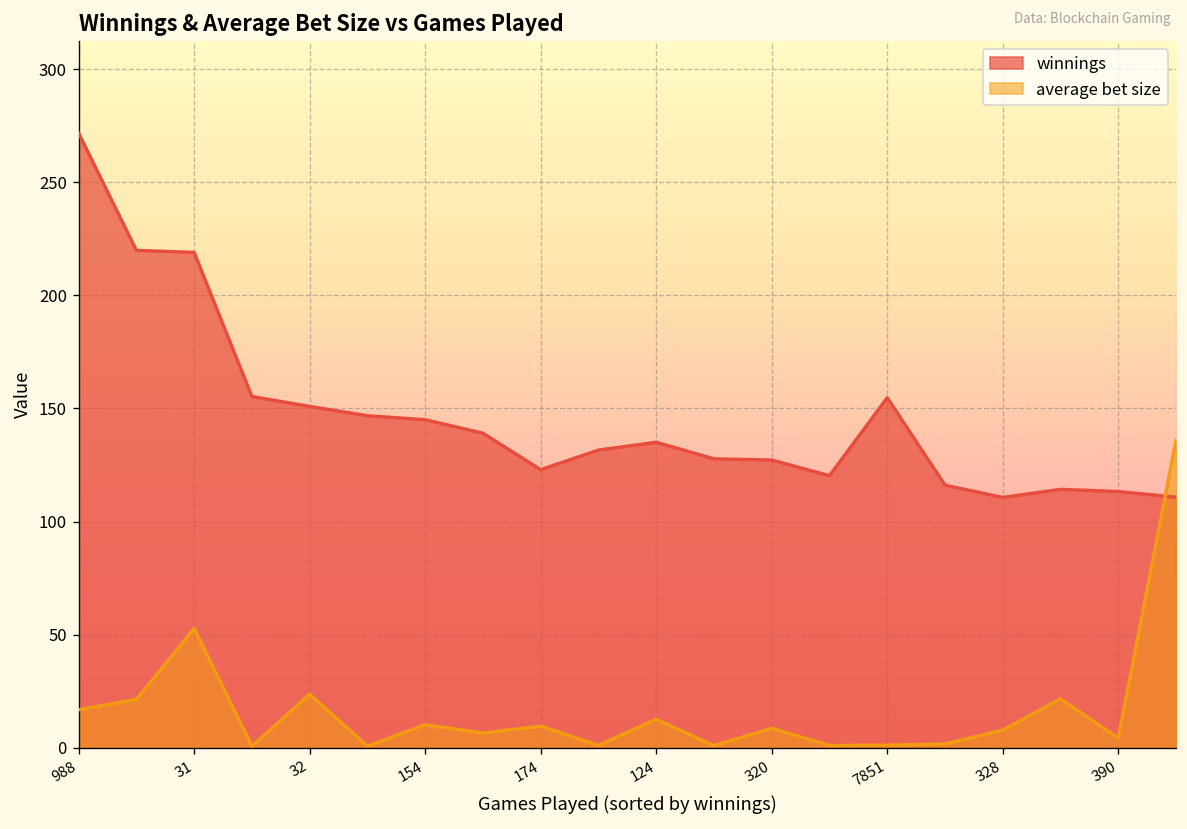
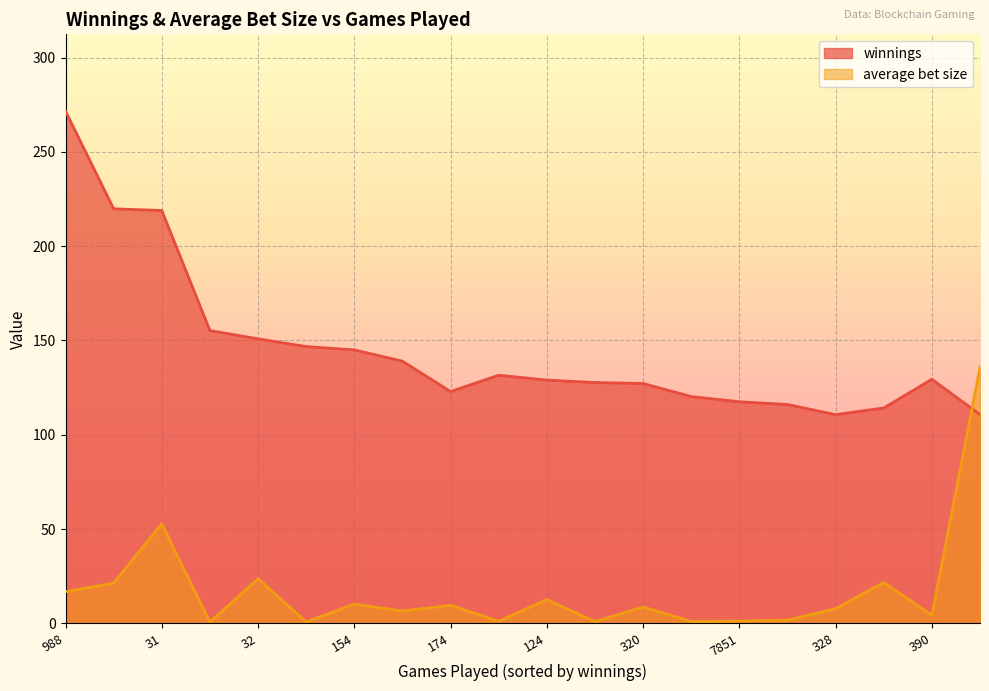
  {
    "winnings": {
      "988": 272,
      "31": 219,
      "32": 151,
      "154": 145,
      "174": 123,
-     "124": 135,
+     "124": 129,
      "320": 127,
-     "7851": 155,
+     "7851": 117,
      "328": 111,
-     "390": 113
+     "390": 129
    },
    "average bet size": {
      "988": 17,
      "31": 53,
      "32": 24,
      "154": 10,
      "174": 10,
      "124": 13,
      "320": 9,
      "7851": 1,
      "328": 8,
      "390": 4
    }
  }
